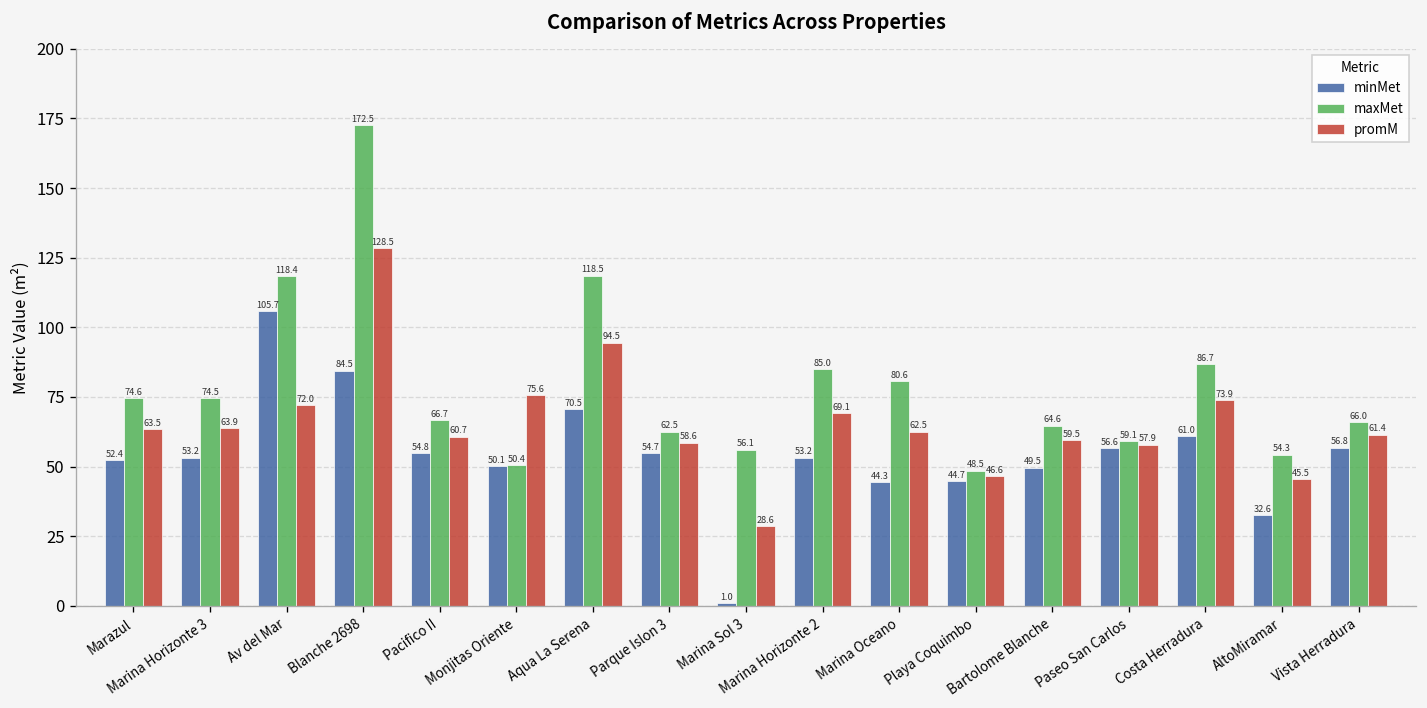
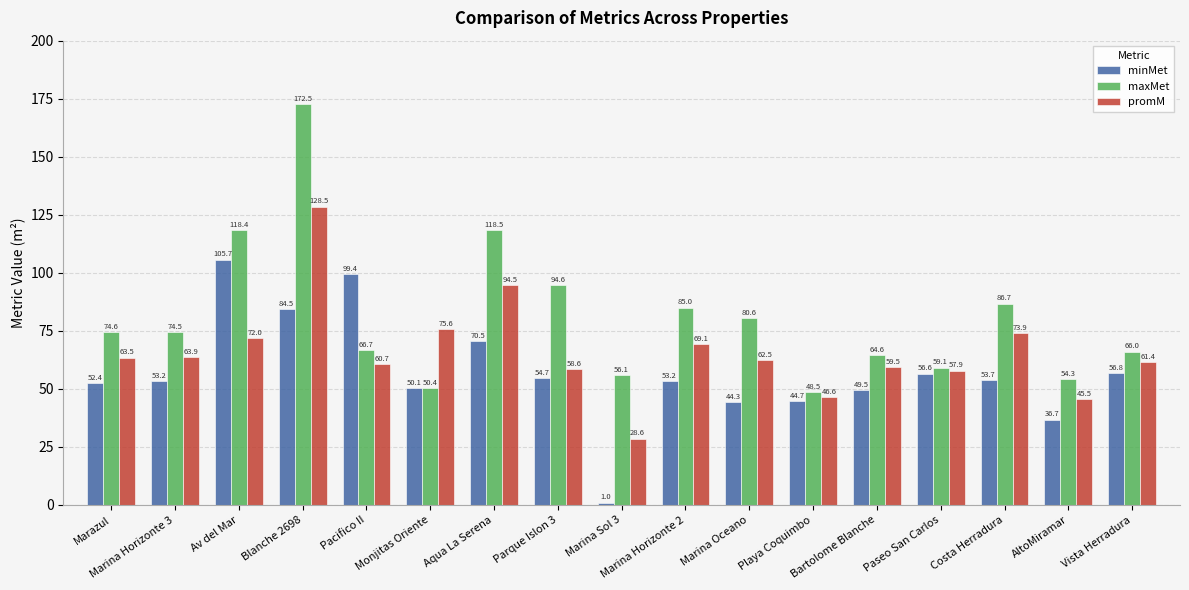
  {
    "minMet": {
      "Marazul": 52.4,
      "Marina Horizonte 3": 53.2,
      "Av del Mar": 105.7,
      "Blanche 2698": 84.5,
-     "Pacifico II": 54.8,
+     "Pacifico II": 99.4,
      "Monjitas Oriente": 50.1,
      "Aqua La Serena": 70.5,
      "Parque Islon 3": 54.7,
      "Marina Sol 3": 1.0,
      "Marina Horizonte 2": 53.2,
      "Marina Oceano": 44.3,
      "Playa Coquimbo": 44.7,
      "Bartolome Blanche": 49.5,
      "Paseo San Carlos": 56.6,
-     "Costa Herradura": 61.0,
-     "AltoMiramar": 32.6,
+     "Costa Herradura": 53.7,
+     "AltoMiramar": 36.7,
      "Vista Herradura": 56.8
    },
    "maxMet": {
      "Marazul": 74.6,
      "Marina Horizonte 3": 74.5,
      "Av del Mar": 118.4,
      "Blanche 2698": 172.5,
      "Pacifico II": 66.7,
      "Monjitas Oriente": 50.4,
      "Aqua La Serena": 118.5,
-     "Parque Islon 3": 62.5,
+     "Parque Islon 3": 94.6,
      "Marina Sol 3": 56.1,
      "Marina Horizonte 2": 85.0,
      "Marina Oceano": 80.6,
      "Playa Coquimbo": 48.5,
      "Bartolome Blanche": 64.6,
      "Paseo San Carlos": 59.1,
      "Costa Herradura": 86.7,
      "AltoMiramar": 54.3,
      "Vista Herradura": 66.0
    },
    "promM": {
      "Marazul": 63.5,
      "Marina Horizonte 3": 63.9,
      "Av del Mar": 72.0,
      "Blanche 2698": 128.5,
      "Pacifico II": 60.7,
      "Monjitas Oriente": 75.6,
      "Aqua La Serena": 94.5,
      "Parque Islon 3": 58.6,
      "Marina Sol 3": 28.6,
      "Marina Horizonte 2": 69.1,
      "Marina Oceano": 62.5,
      "Playa Coquimbo": 46.6,
      "Bartolome Blanche": 59.5,
      "Paseo San Carlos": 57.9,
      "Costa Herradura": 73.9,
      "AltoMiramar": 45.5,
      "Vista Herradura": 61.4
    }
  }
